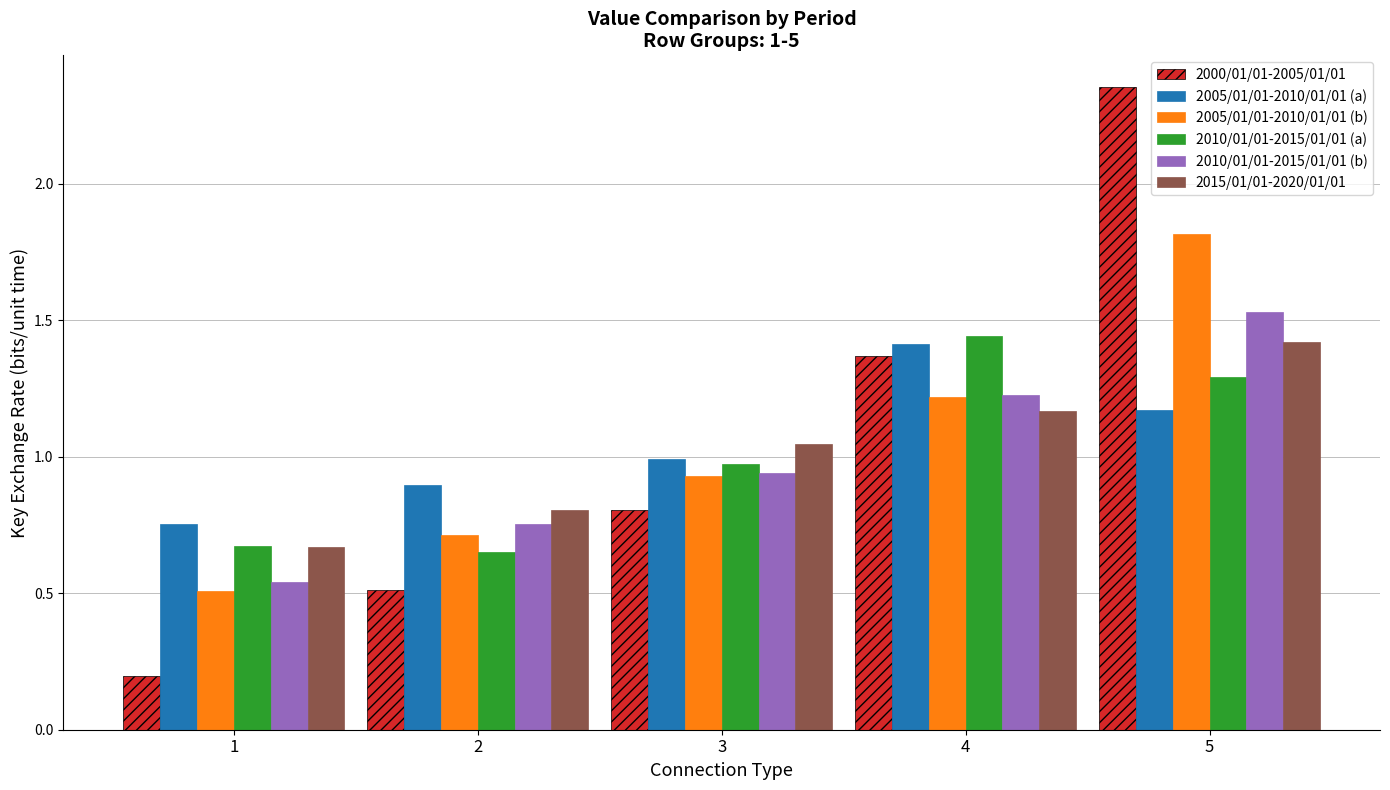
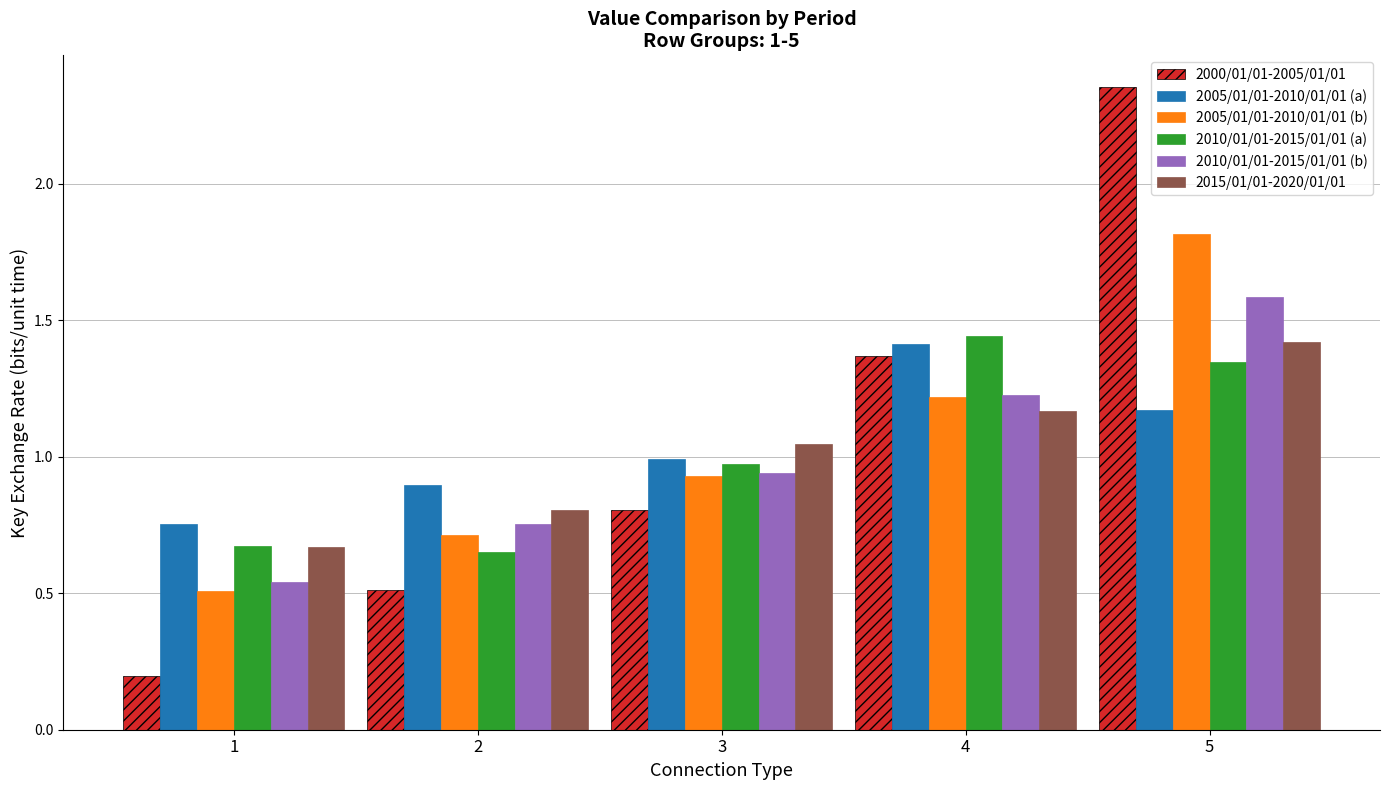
  {
    "2000/01/01-2005/01/01": {
      "1": 0.20,
      "2": 0.51,
      "3": 0.81,
      "4": 1.37,
      "5": 2.35
    },
    "2005/01/01-2010/01/01 (a)": {
      "1": 0.75,
      "2": 0.90,
      "3": 0.99,
      "4": 1.41,
      "5": 1.17
    },
    "2005/01/01-2010/01/01 (b)": {
      "1": 0.51,
      "2": 0.71,
      "3": 0.93,
      "4": 1.22,
      "5": 1.82
    },
    "2010/01/01-2015/01/01 (a)": {
      "1": 0.67,
      "2": 0.65,
      "3": 0.97,
      "4": 1.44,
-     "5": 1.29
+     "5": 1.35
    },
    "2010/01/01-2015/01/01 (b)": {
      "1": 0.54,
      "2": 0.75,
      "3": 0.94,
      "4": 1.22,
-     "5": 1.53
+     "5": 1.58
    },
    "2015/01/01-2020/01/01": {
      "1": 0.67,
      "2": 0.80,
      "3": 1.05,
      "4": 1.17,
      "5": 1.42
    }
  }
